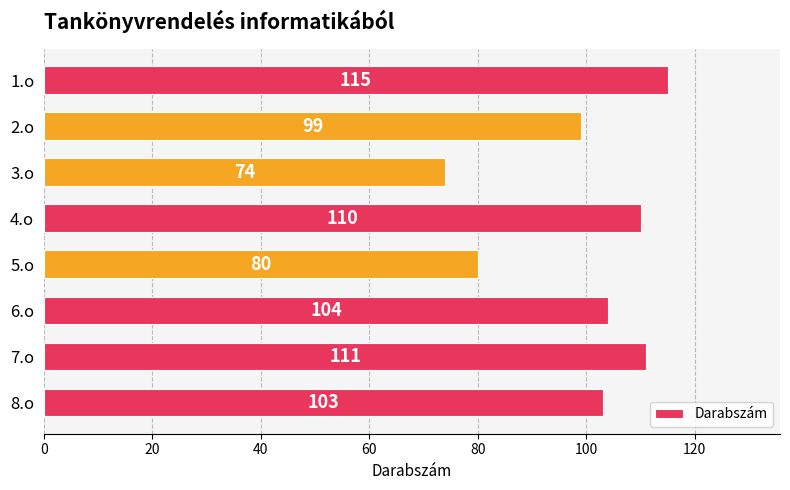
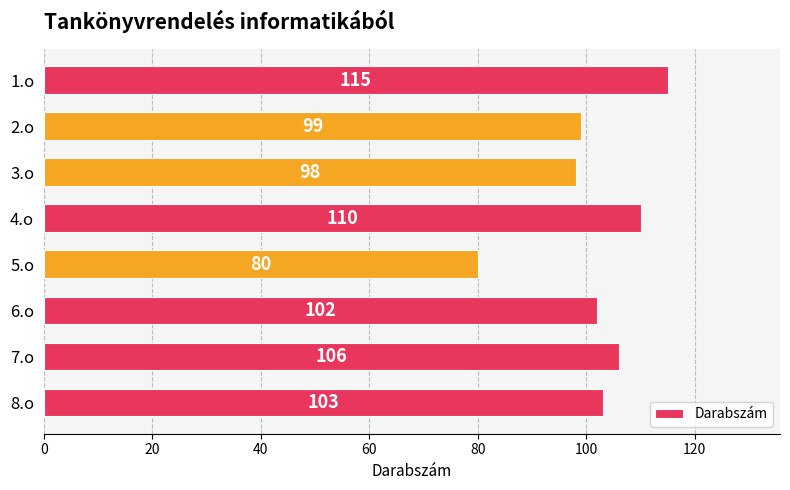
  {
    "1.o": 115,
    "2.o": 99,
-   "3.o": 74,
+   "3.o": 98,
    "4.o": 110,
    "5.o": 80,
-   "6.o": 104,
-   "7.o": 111,
+   "6.o": 102,
+   "7.o": 106,
    "8.o": 103
  }
